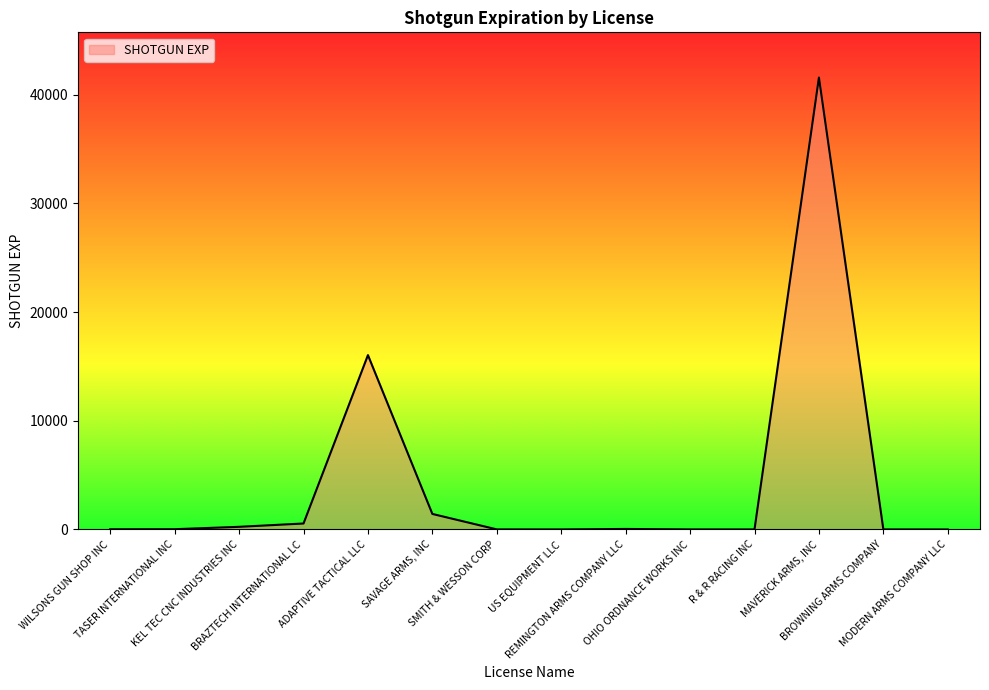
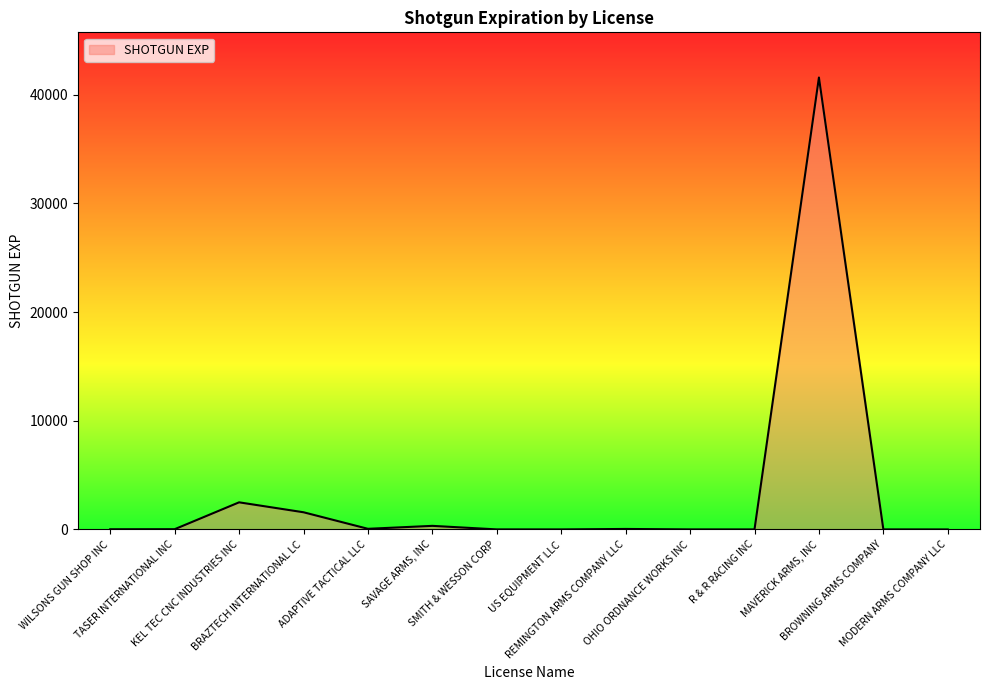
  {
    "WILSONS GUN SHOP INC": 0,
    "TASER INTERNATIONAL INC": 0,
-   "KEL TEC CNC INDUSTRIES INC": 200,
-   "BRAZTECH INTERNATIONAL LC": 500,
-   "ADAPTIVE TACTICAL LLC": 16000,
-   "SAVAGE ARMS, INC": 1400,
+   "KEL TEC CNC INDUSTRIES INC": 2500,
+   "BRAZTECH INTERNATIONAL LC": 1600,
+   "ADAPTIVE TACTICAL LLC": 100,
+   "SAVAGE ARMS, INC": 300,
    "SMITH & WESSON CORP": 0,
    "US EQUIPMENT LLC": 0,
    "REMINGTON ARMS COMPANY LLC": 0,
    "OHIO ORDNANCE WORKS INC": 0,
    "R & R RACING INC": 0,
    "MAVERICK ARMS, INC": 41600,
    "BROWNING ARMS COMPANY": 0,
    "MODERN ARMS COMPANY LLC": 0
  }
